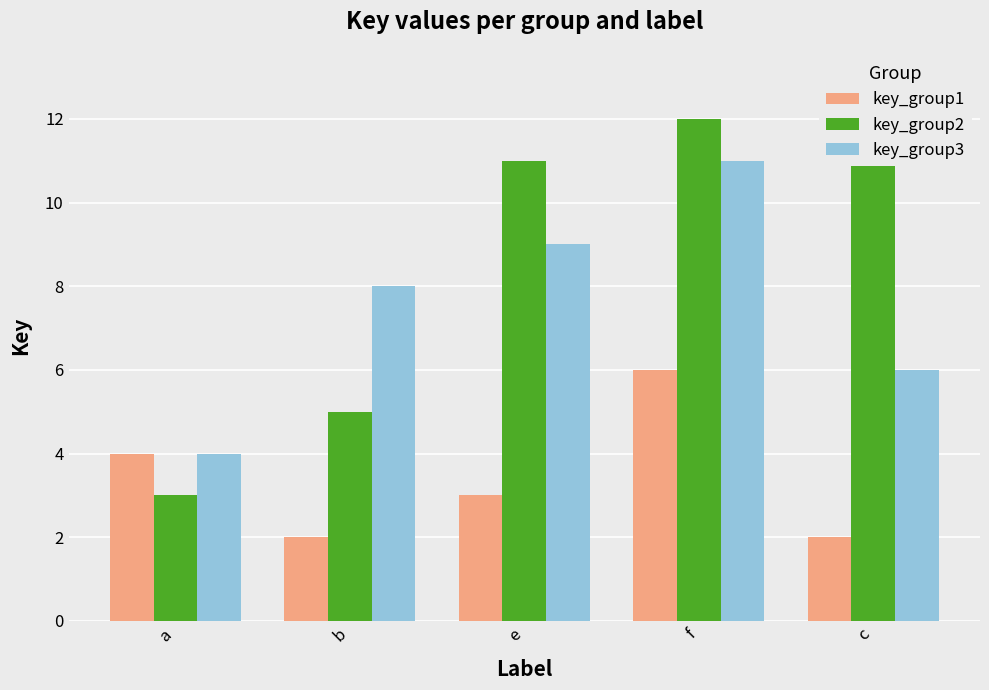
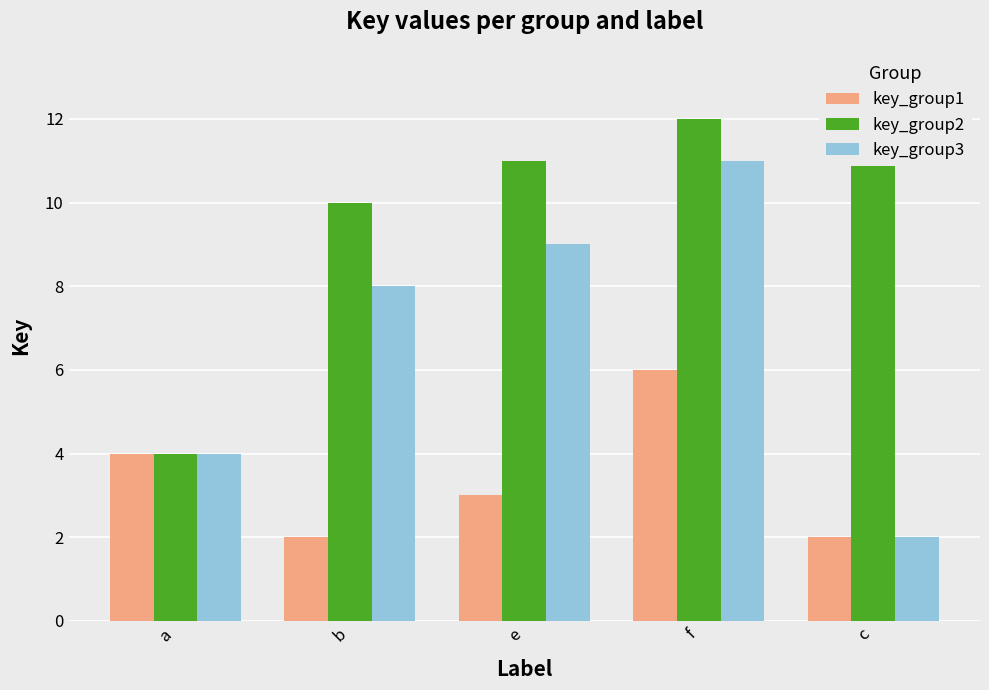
  {
    "key_group1": {
      "a": 4,
      "b": 2,
      "e": 3,
      "f": 6,
      "c": 2
    },
    "key_group2": {
-     "a": 3,
-     "b": 5,
+     "a": 4,
+     "b": 10,
      "e": 11,
      "f": 12
    },
    "key_group3": {
      "a": 4,
      "b": 8,
      "e": 9,
      "f": 11,
-     "c": 6
+     "c": 2
    }
  }
